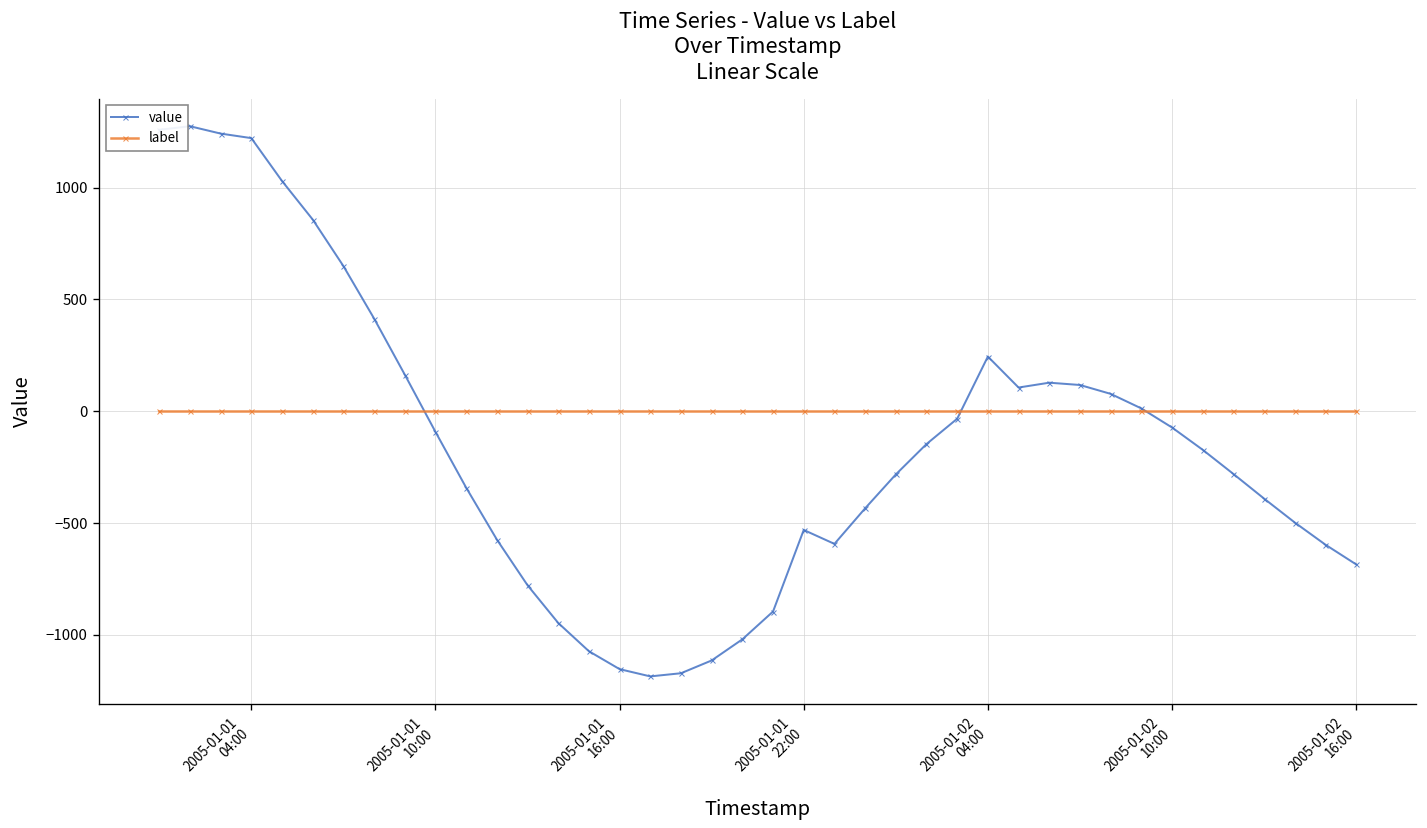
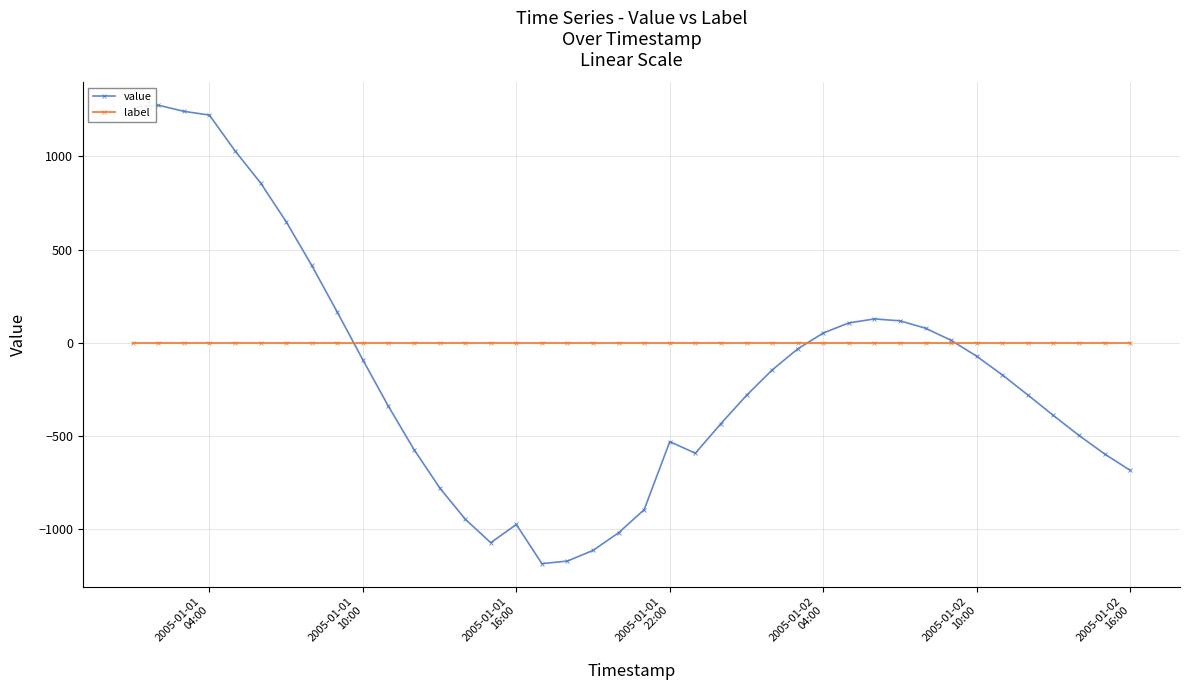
  {
    "value": {
      "2005-01-01 04:00": 1220,
      "2005-01-01 10:00": -90,
-     "2005-01-01 16:00": -1150,
+     "2005-01-01 16:00": -980,
      "2005-01-01 22:00": -530,
-     "2005-01-02 04:00": 240,
+     "2005-01-02 04:00": 50,
      "2005-01-02 10:00": -70,
      "2005-01-02 16:00": -690
    },
    "label": {
      "2005-01-01 04:00": 0,
      "2005-01-01 10:00": 0,
      "2005-01-01 16:00": 0,
      "2005-01-01 22:00": 0,
      "2005-01-02 04:00": 0,
      "2005-01-02 10:00": 0,
      "2005-01-02 16:00": 0
    }
  }
